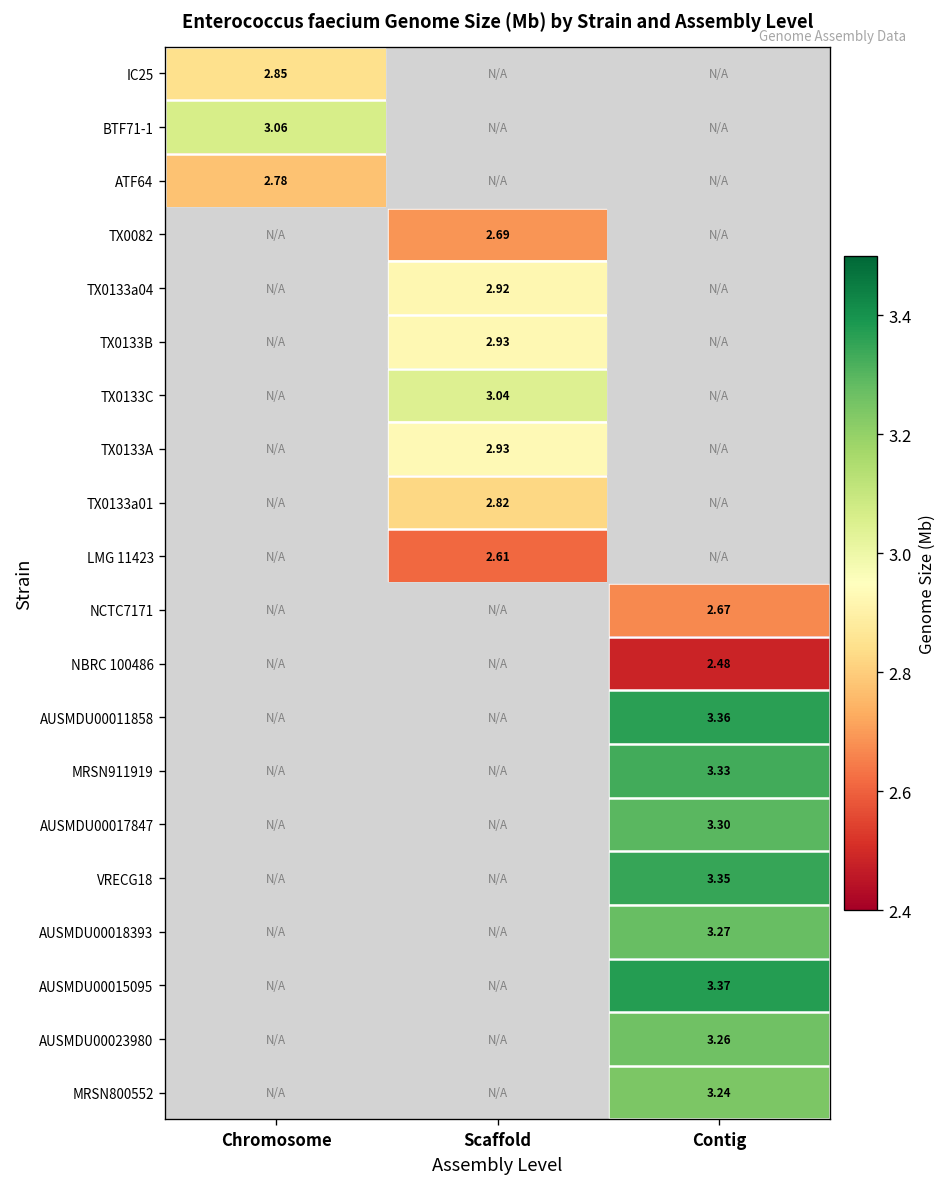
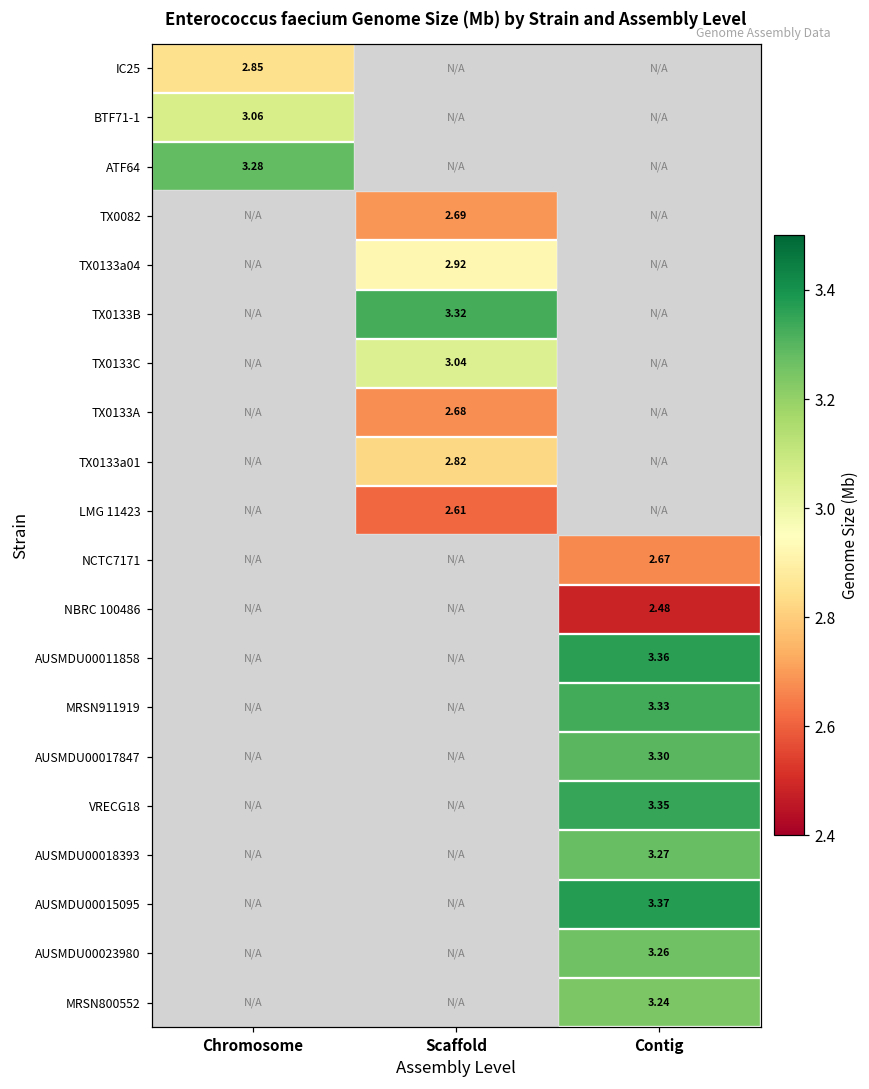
  {
    "IC25": {
      "Chromosome": 2.85
    },
    "BTF71-1": {
      "Chromosome": 3.06
    },
    "ATF64": {
-     "Chromosome": 2.78
+     "Chromosome": 3.28
    },
    "TX0082": {
      "Scaffold": 2.69
    },
    "TX0133a04": {
      "Scaffold": 2.92
    },
    "TX0133B": {
-     "Scaffold": 2.93
+     "Scaffold": 3.32
    },
    "TX0133C": {
      "Scaffold": 3.04
    },
    "TX0133A": {
-     "Scaffold": 2.93
+     "Scaffold": 2.68
    },
    "TX0133a01": {
      "Scaffold": 2.82
    },
    "LMG 11423": {
      "Scaffold": 2.61
    },
    "NCTC7171": {
      "Contig": 2.67
    },
    "NBRC 100486": {
      "Contig": 2.48
    },
    "AUSMDU00011858": {
      "Contig": 3.36
    },
    "MRSN911919": {
      "Contig": 3.33
    },
    "AUSMDU00017847": {
      "Contig": 3.30
    },
    "VRECG18": {
      "Contig": 3.35
    },
    "AUSMDU00018393": {
      "Contig": 3.27
    },
    "AUSMDU00015095": {
      "Contig": 3.37
    },
    "AUSMDU00023980": {
      "Contig": 3.26
    },
    "MRSN800552": {
      "Contig": 3.24
    }
  }
